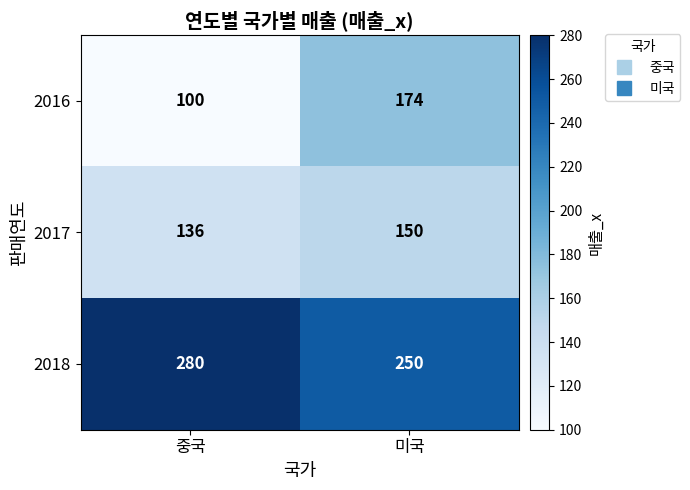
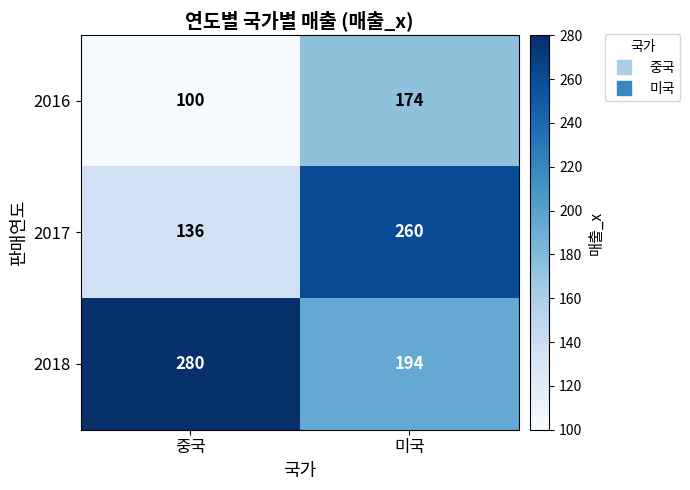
  {
    "2016": {
      "중국": 100,
      "미국": 174
    },
    "2017": {
      "중국": 136,
-     "미국": 150
+     "미국": 260
    },
    "2018": {
      "중국": 280,
-     "미국": 250
+     "미국": 194
    }
  }
